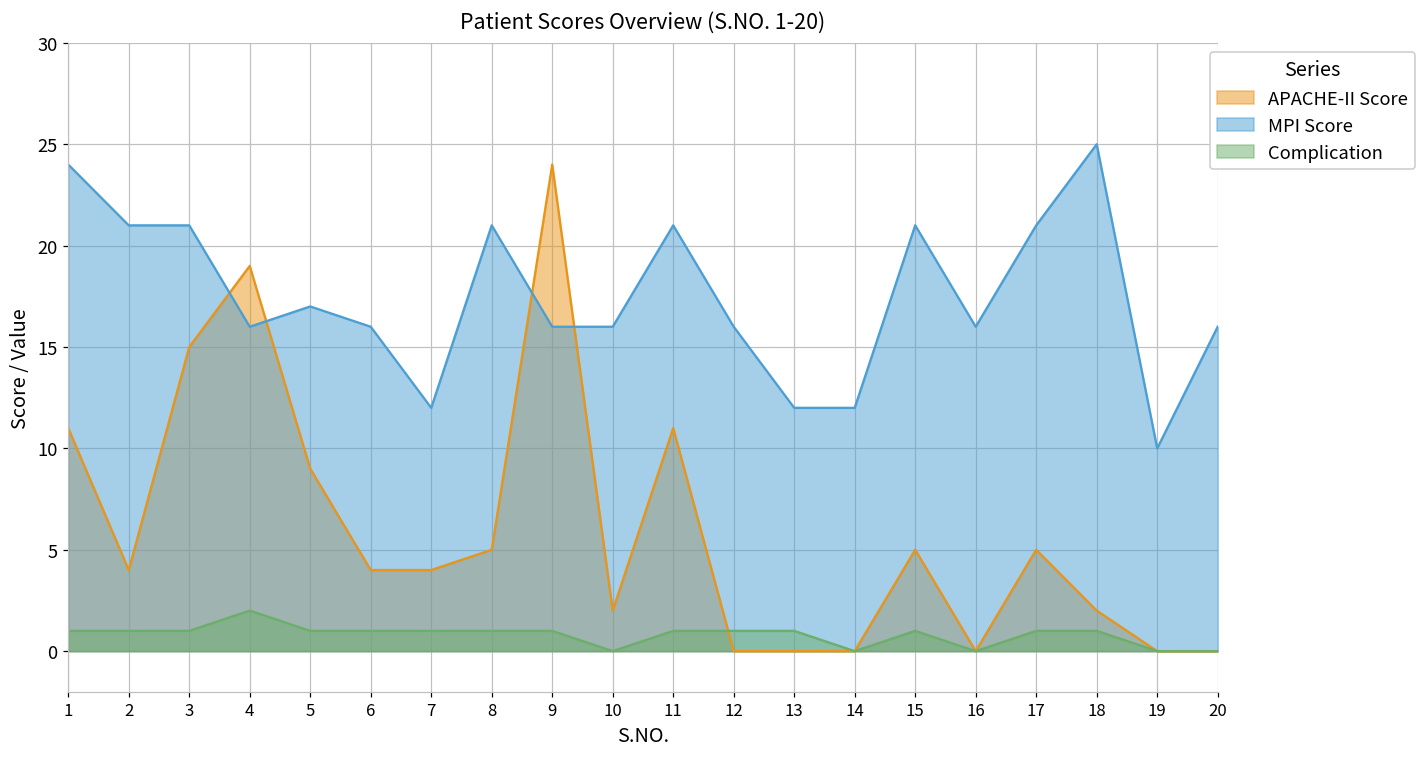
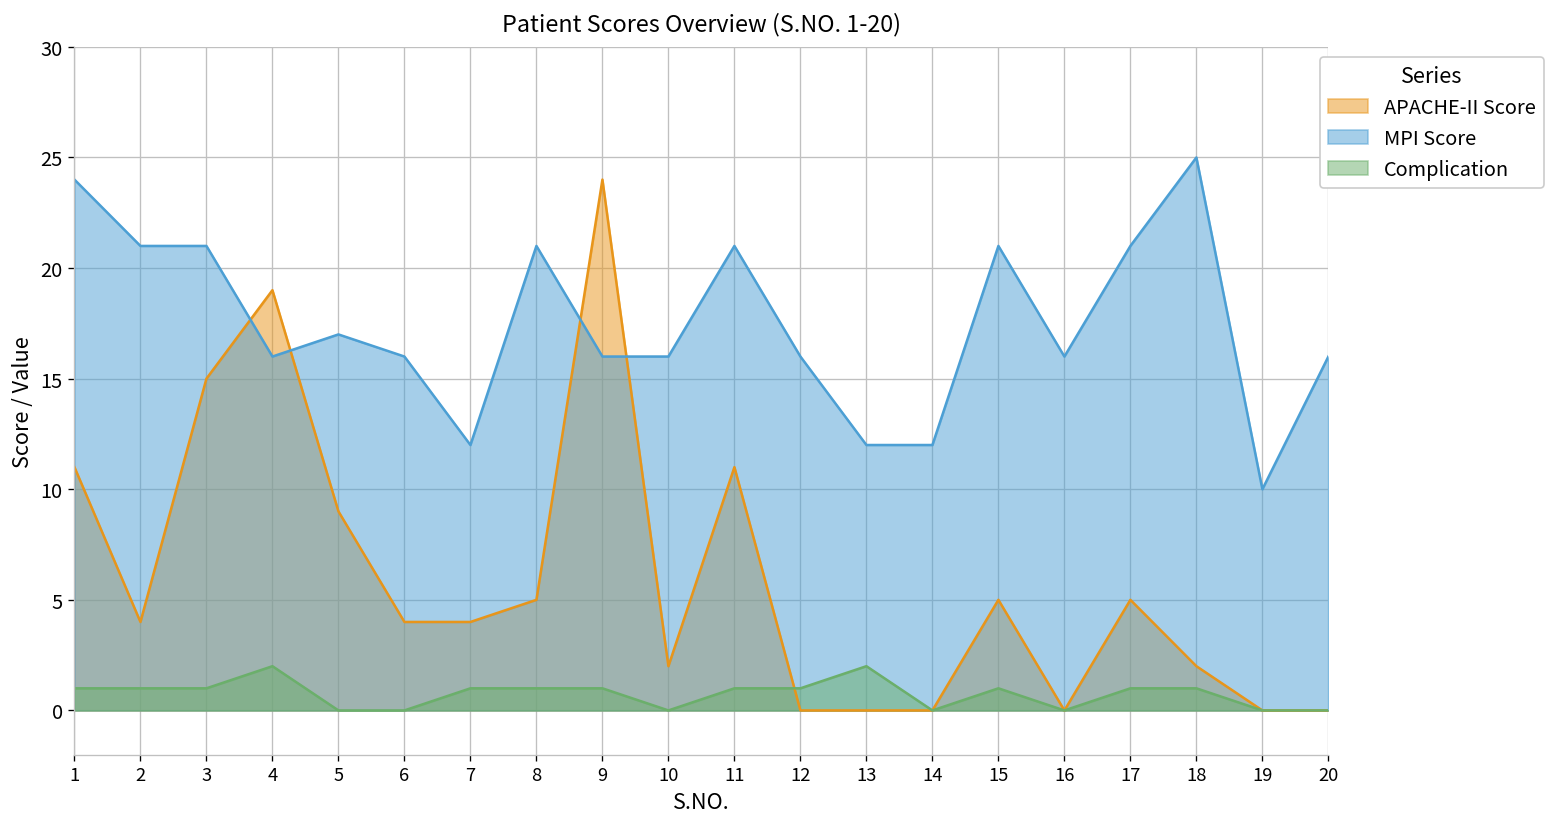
  {
    "APACHE-II Score": {
      "1": 11,
      "2": 4,
      "3": 15,
      "4": 19,
      "5": 9,
      "6": 4,
      "7": 4,
      "8": 5,
      "9": 24,
      "10": 2,
      "11": 11,
      "12": 0,
      "13": 0,
      "15": 5,
      "17": 5,
      "18": 2
    },
    "MPI Score": {
      "1": 24,
      "2": 21,
      "3": 21,
      "4": 16,
      "5": 17,
      "6": 16,
      "7": 12,
      "8": 21,
      "9": 16,
      "10": 16,
      "11": 21,
      "12": 16,
      "13": 12,
      "14": 12,
      "15": 21,
      "16": 16,
      "17": 21,
      "18": 25,
      "19": 10,
      "20": 16
    },
    "Complication": {
      "1": 1,
      "2": 1,
      "3": 1,
      "4": 2,
-     "5": 1,
-     "6": 1,
+     "5": 0,
+     "6": 0,
      "7": 1,
      "8": 1,
      "9": 1,
      "10": 0,
      "11": 1,
      "12": 1,
-     "13": 1,
+     "13": 2,
      "15": 1,
      "17": 1,
      "18": 1
    }
  }
